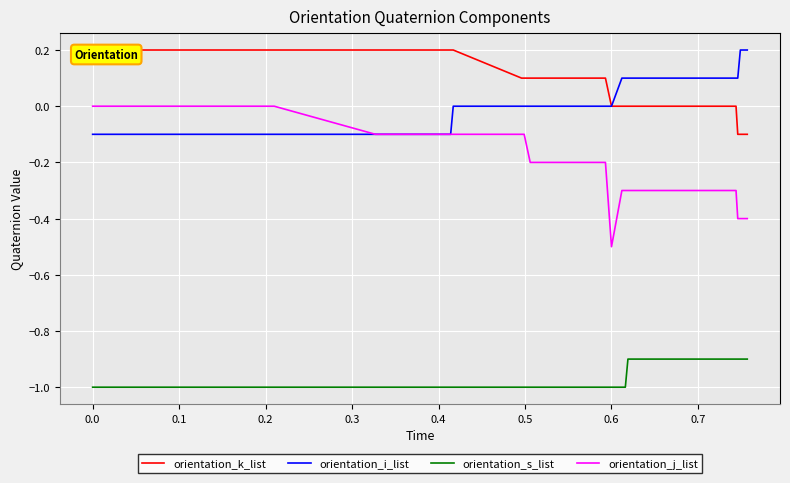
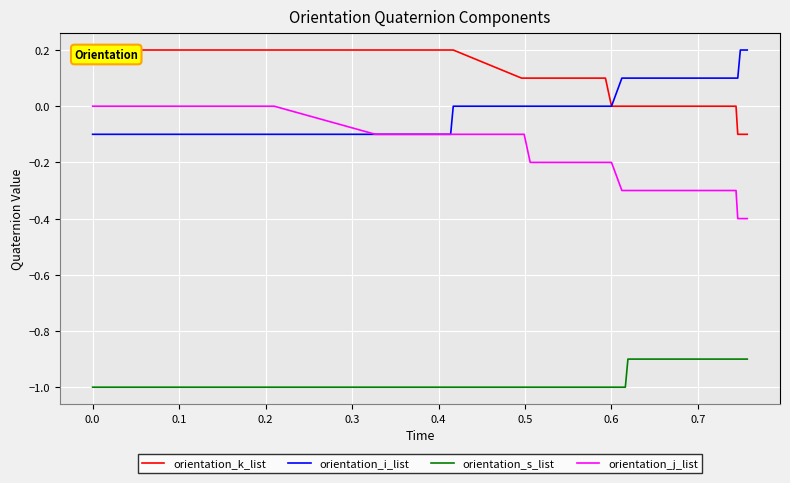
  {
    "orientation_i_list": {
      "0.0": -0.1
    },
    "orientation_s_list": {
      "0.0": -1.0,
      "0.6": -1.0
    },
    "orientation_j_list": {
      "0.0": 0.0,
-     "0.6": -0.5
+     "0.6": -0.2
    }
  }
